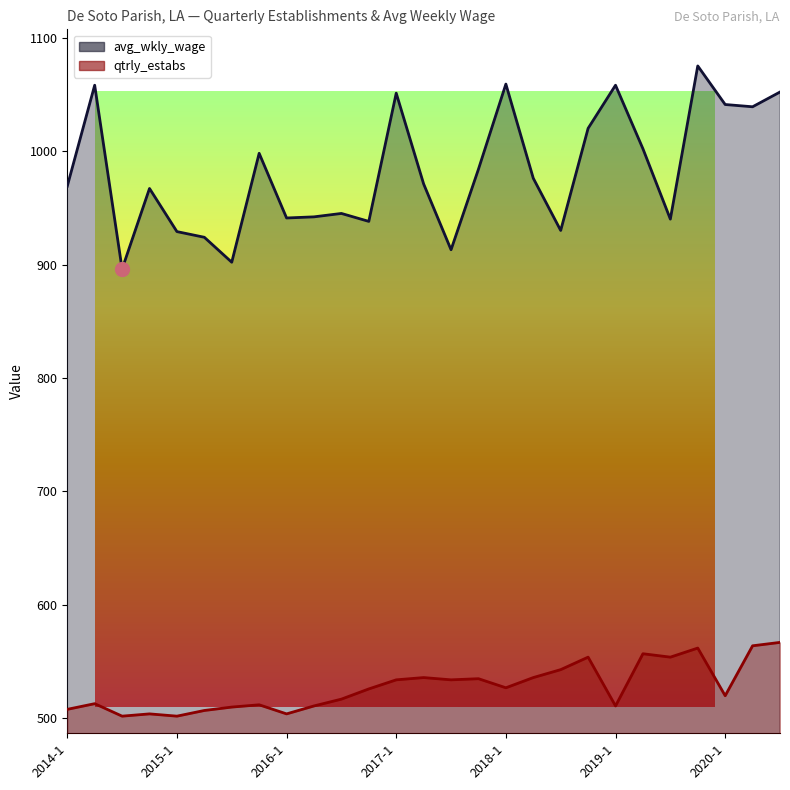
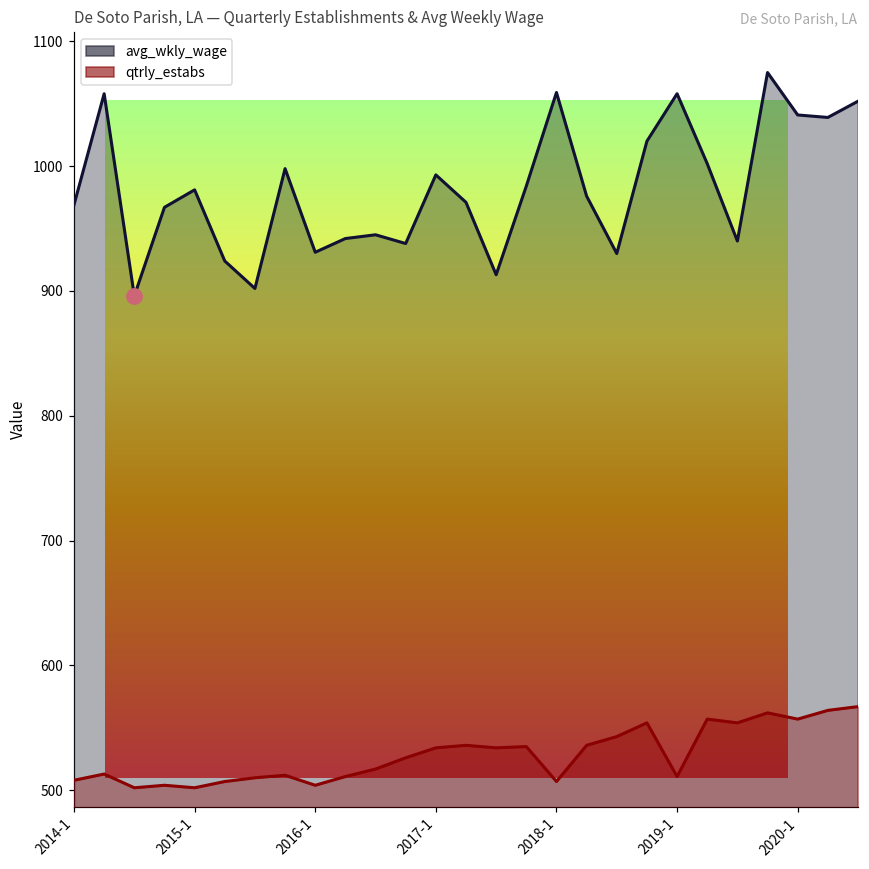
  {
    "avg_wkly_wage": {
      "2014-1": 969,
-     "2015-1": 929,
-     "2016-1": 941,
-     "2017-1": 1051,
+     "2015-1": 981,
+     "2016-1": 931,
+     "2017-1": 993,
      "2018-1": 1059,
      "2019-1": 1058,
      "2020-1": 1041
    },
    "qtrly_estabs": {
      "2014-1": 508,
      "2015-1": 502,
      "2016-1": 504,
      "2017-1": 534,
-     "2018-1": 527,
+     "2018-1": 507,
      "2019-1": 511,
-     "2020-1": 520
+     "2020-1": 557
    }
  }
